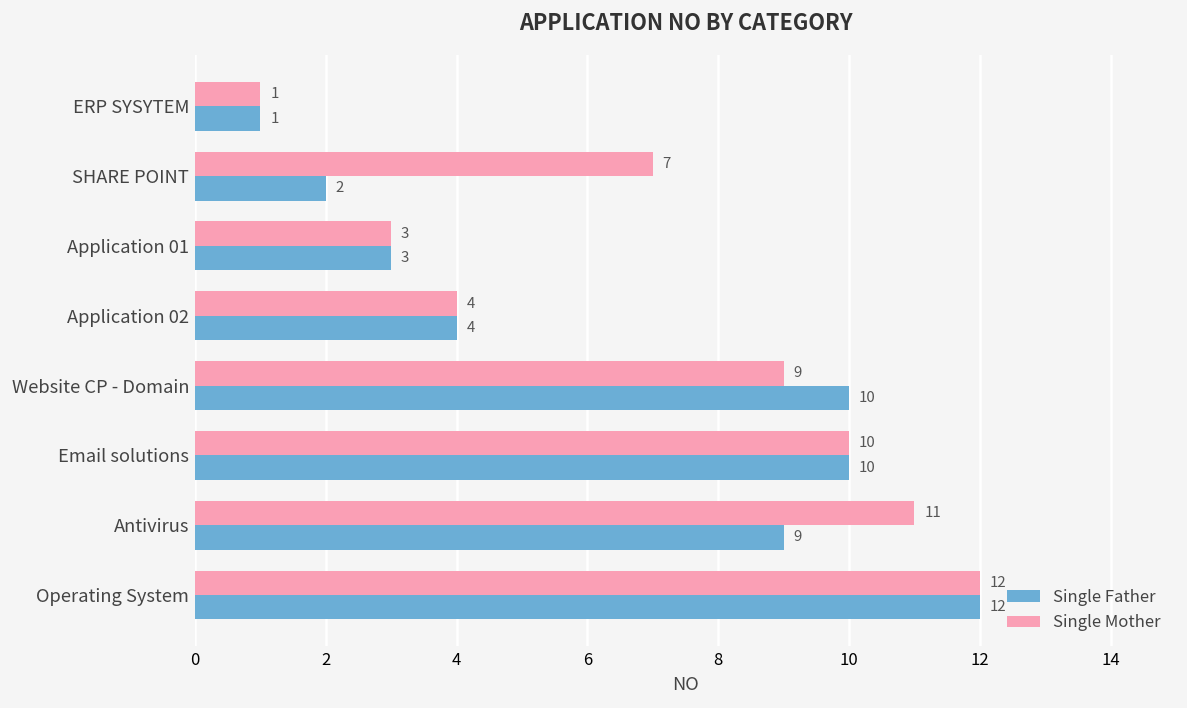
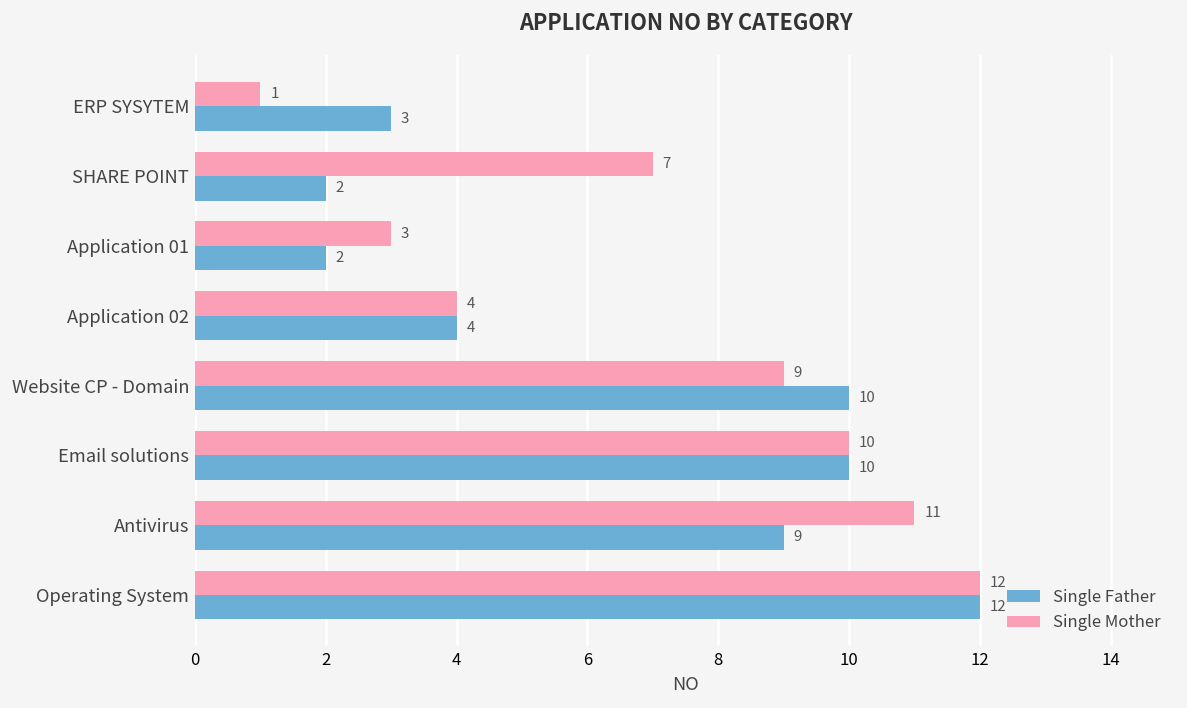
  {
    "Single Father": {
-     "ERP SYSYTEM": 1,
+     "ERP SYSYTEM": 3,
      "SHARE POINT": 2,
-     "Application 01": 3,
+     "Application 01": 2,
      "Application 02": 4,
      "Website CP - Domain": 10,
      "Email solutions": 10,
      "Antivirus": 9,
      "Operating System": 12
    },
    "Single Mother": {
      "ERP SYSYTEM": 1,
      "SHARE POINT": 7,
      "Application 01": 3,
      "Application 02": 4,
      "Website CP - Domain": 9,
      "Email solutions": 10,
      "Antivirus": 11,
      "Operating System": 12
    }
  }
